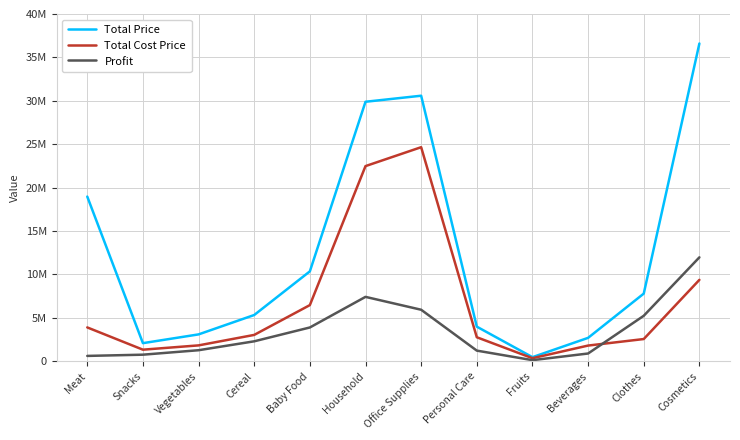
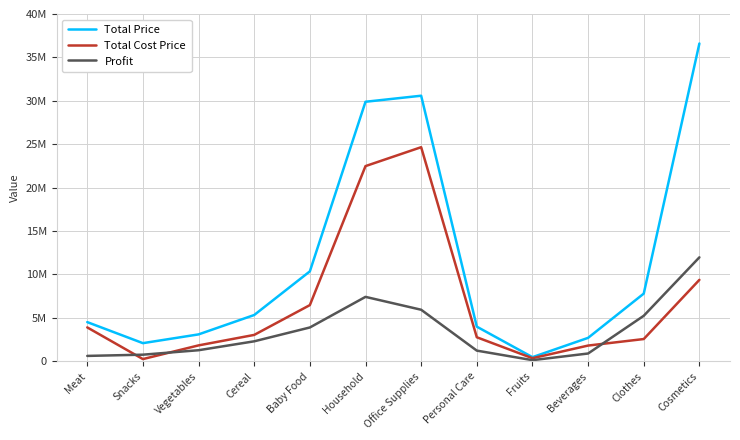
  {
    "Total Price": {
-     "Meat": 19000000,
+     "Meat": 5000000,
      "Snacks": 2000000,
      "Vegetables": 3000000,
      "Cereal": 5000000,
      "Baby Food": 10000000,
      "Household": 30000000,
      "Office Supplies": 31000000,
      "Personal Care": 4000000,
      "Beverages": 3000000,
      "Clothes": 8000000,
      "Cosmetics": 37000000
    },
    "Total Cost Price": {
      "Meat": 4000000,
-     "Snacks": 1000000,
+     "Snacks": 0,
      "Vegetables": 2000000,
      "Cereal": 3000000,
      "Baby Food": 6000000,
      "Household": 22000000,
      "Office Supplies": 25000000,
      "Personal Care": 3000000,
      "Beverages": 2000000,
      "Clothes": 3000000,
      "Cosmetics": 9000000
    },
    "Profit": {
      "Meat": 1000000,
      "Snacks": 1000000,
      "Vegetables": 1000000,
      "Cereal": 2000000,
      "Baby Food": 4000000,
      "Household": 7000000,
      "Office Supplies": 6000000,
      "Personal Care": 1000000,
      "Beverages": 1000000,
      "Clothes": 5000000,
      "Cosmetics": 12000000
    }
  }
